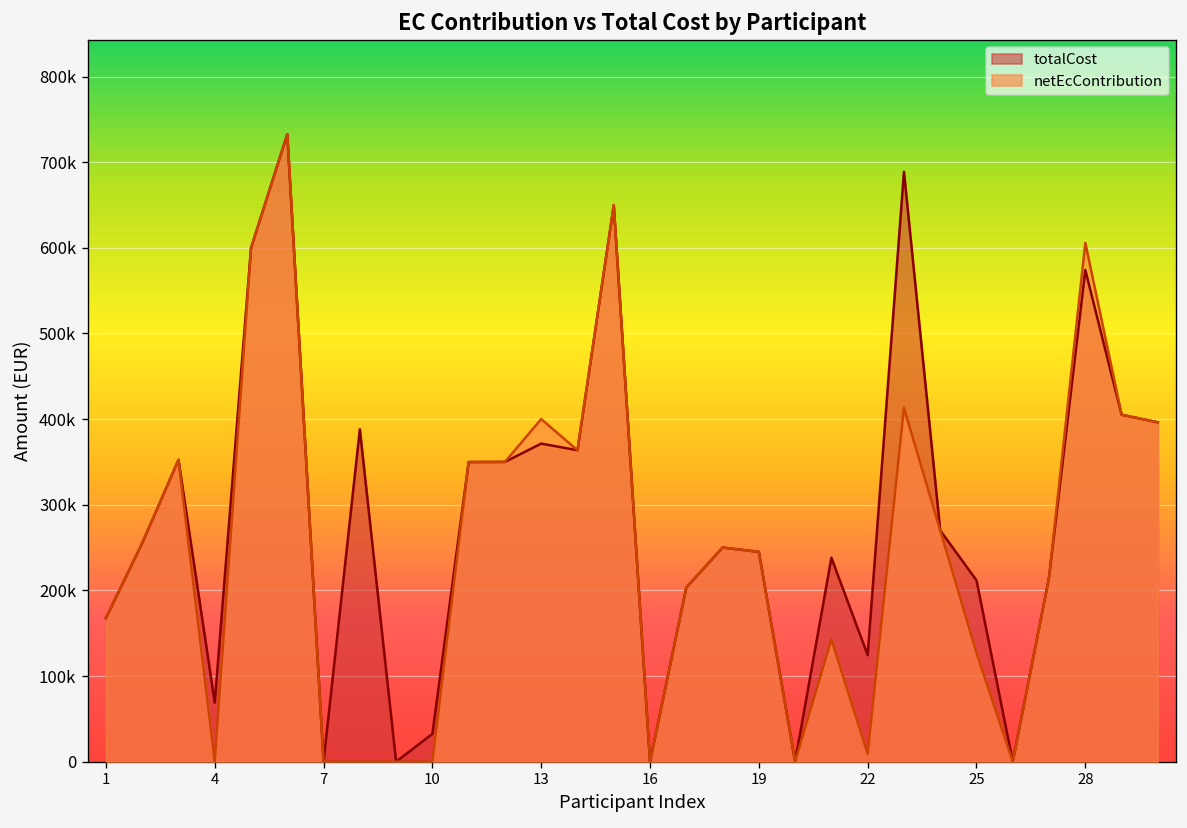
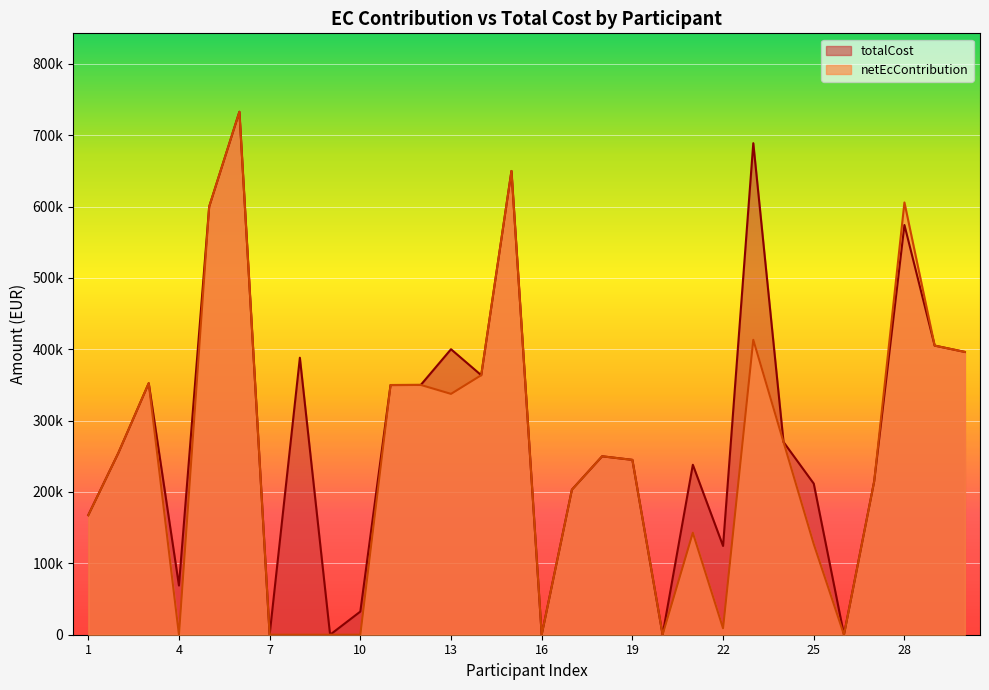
  {
    "totalCost": {
      "4": 70000,
      "10": 30000,
-     "13": 370000,
+     "13": 400000,
      "22": 120000,
      "25": 210000,
      "28": 570000
    },
    "netEcContribution": {
      "4": 0,
      "10": 0,
-     "13": 400000,
+     "13": 340000,
      "22": 10000,
      "25": 130000,
      "28": 610000
    }
  }
